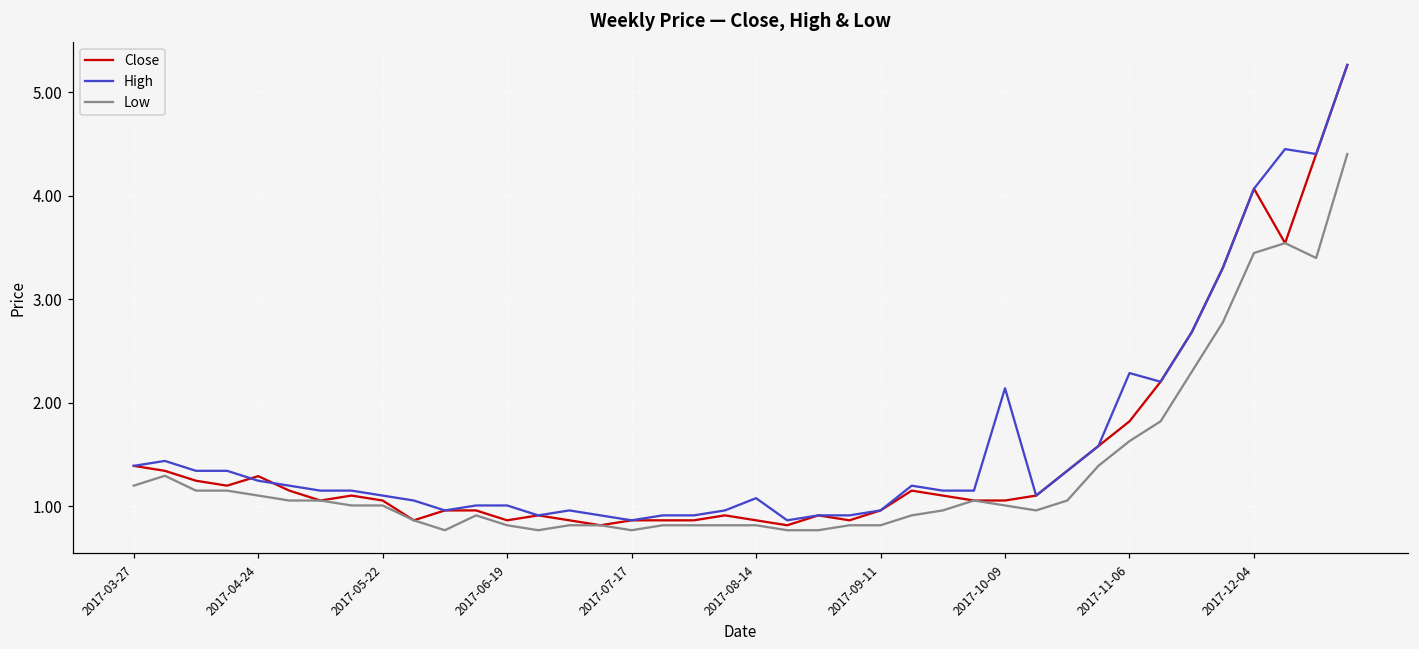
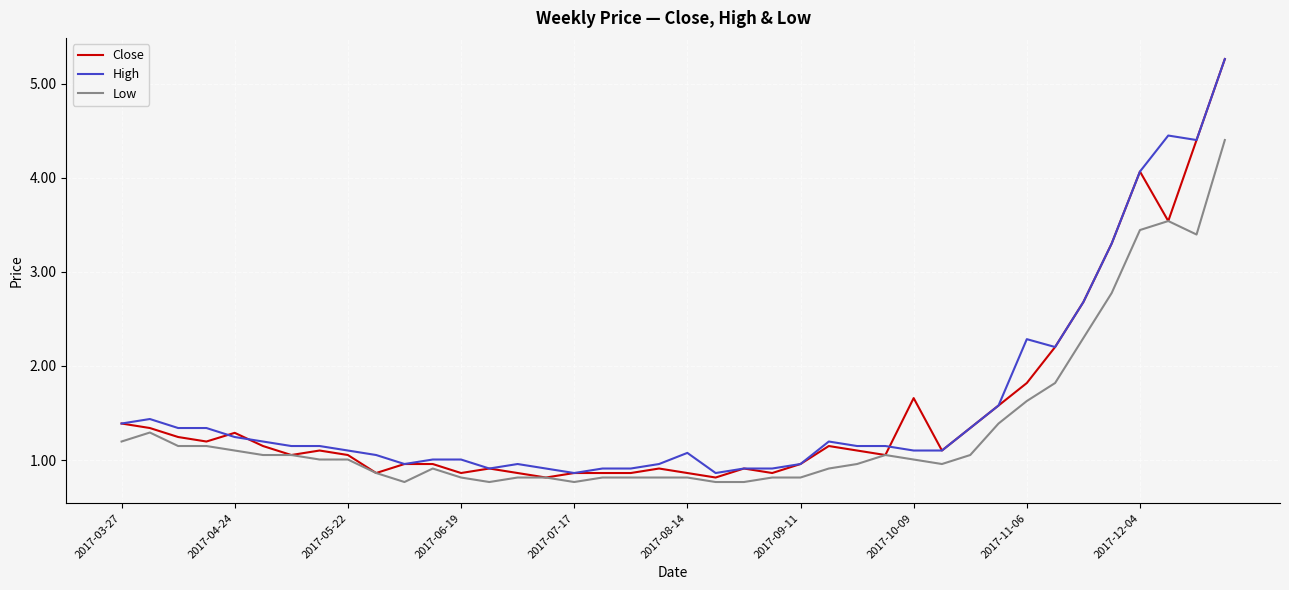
  {
    "Close": {
      "2017-04-24": 1.3,
      "2017-05-22": 1.1,
      "2017-06-19": 0.9,
      "2017-08-14": 0.9,
-     "2017-10-09": 1.1,
+     "2017-10-09": 1.7,
      "2017-11-06": 1.8
    },
    "High": {
      "2017-04-24": 1.2,
      "2017-05-22": 1.1,
      "2017-06-19": 1.0,
      "2017-08-14": 1.1,
-     "2017-10-09": 2.1,
+     "2017-10-09": 1.1,
      "2017-11-06": 2.3
    },
    "Low": {
      "2017-03-27": 1.2,
      "2017-04-24": 1.1,
      "2017-05-22": 1.0,
      "2017-06-19": 0.8,
      "2017-07-17": 0.8,
      "2017-08-14": 0.8,
      "2017-09-11": 0.8,
      "2017-10-09": 1.0,
      "2017-11-06": 1.6,
      "2017-12-04": 3.4
    }
  }
